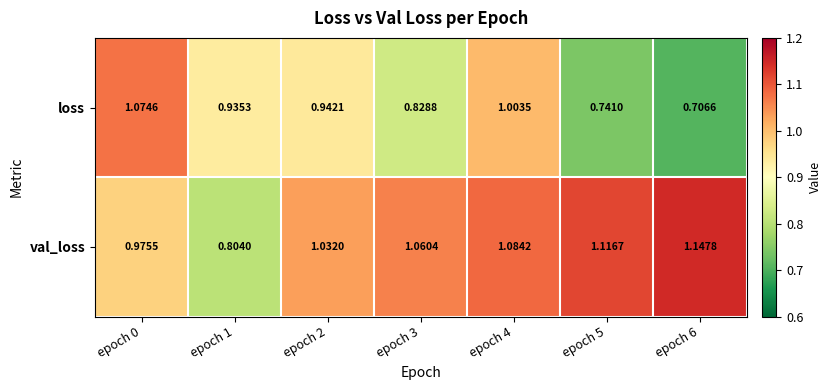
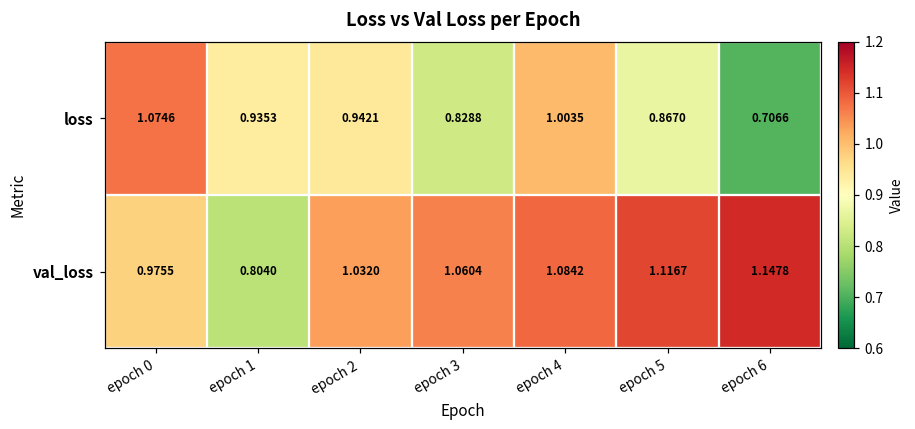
  {
    "loss": {
      "epoch 0": 1.0746,
      "epoch 1": 0.9353,
      "epoch 2": 0.9421,
      "epoch 3": 0.8288,
      "epoch 4": 1.0035,
-     "epoch 5": 0.7410,
+     "epoch 5": 0.8670,
      "epoch 6": 0.7066
    },
    "val_loss": {
      "epoch 0": 0.9755,
      "epoch 1": 0.8040,
      "epoch 2": 1.0320,
      "epoch 3": 1.0604,
      "epoch 4": 1.0842,
      "epoch 5": 1.1167,
      "epoch 6": 1.1478
    }
  }
